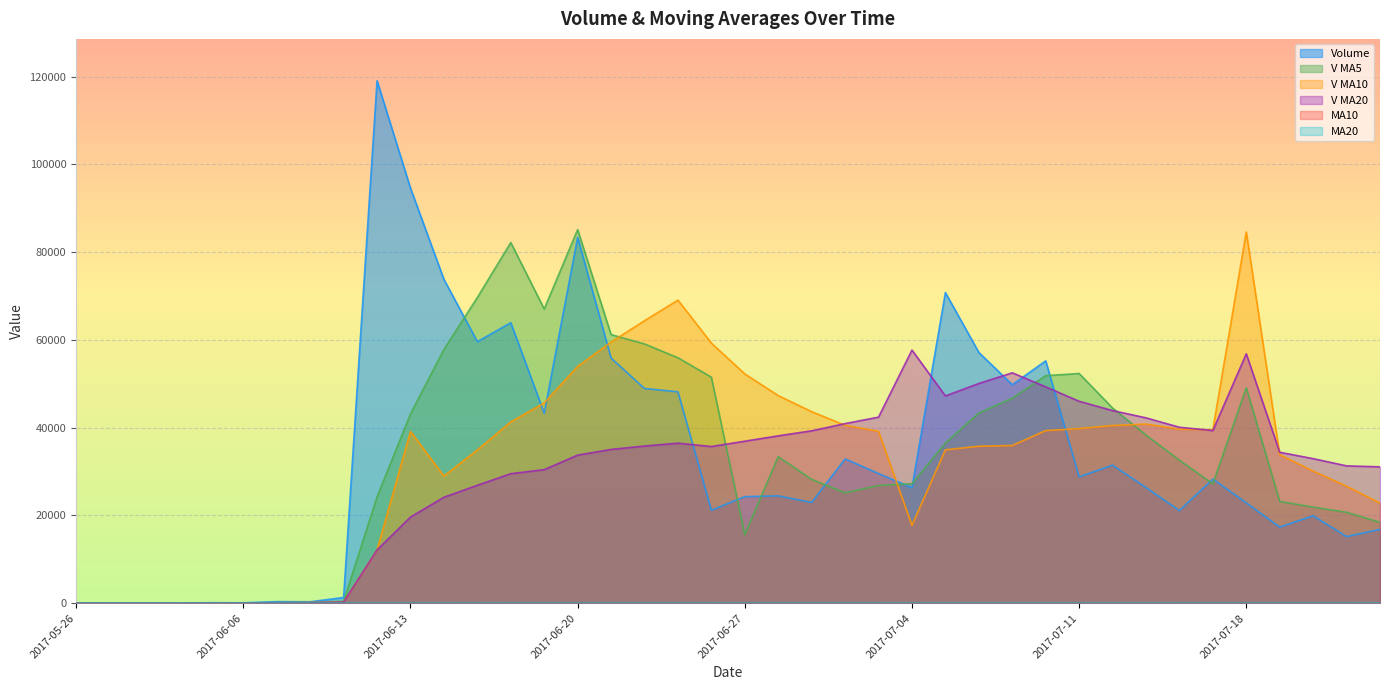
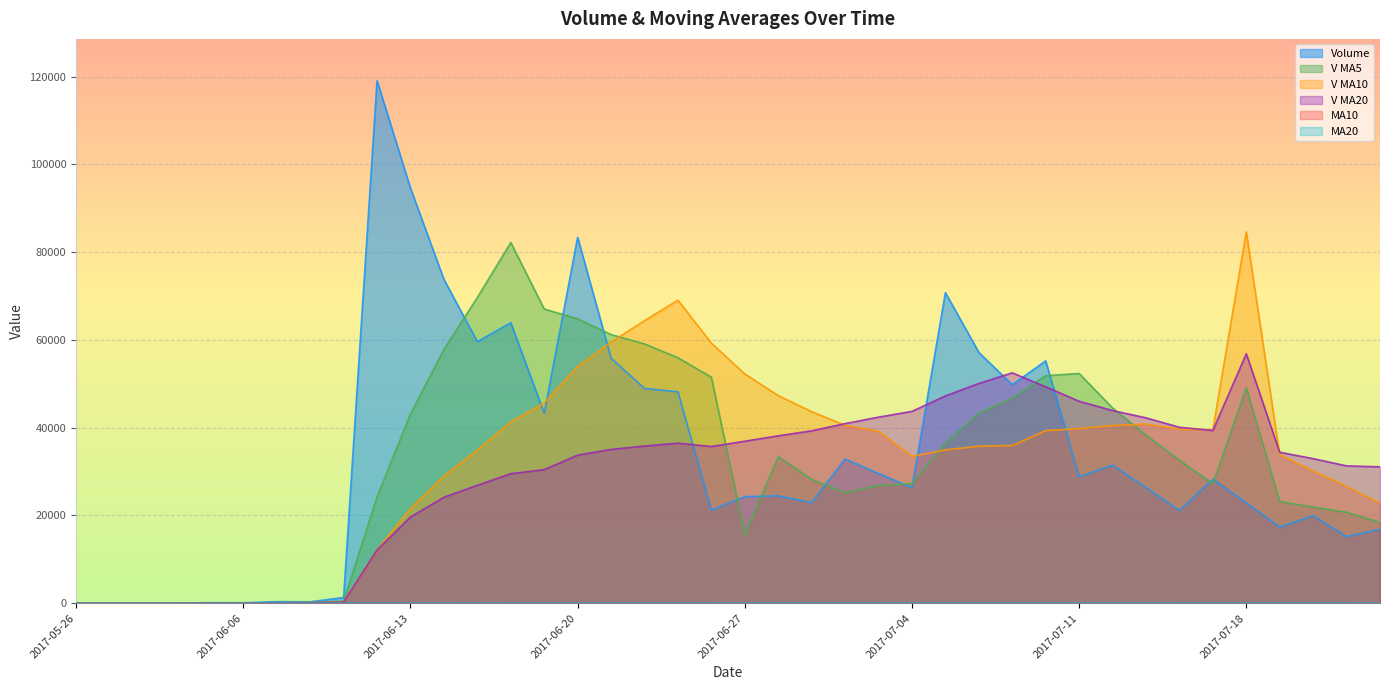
  {
    "V MA5": {
      "2017-06-13": 43000,
-     "2017-06-20": 85000,
+     "2017-06-20": 65000,
      "2017-06-27": 16000,
      "2017-07-04": 27000,
      "2017-07-11": 52000,
      "2017-07-18": 49000
    },
    "V MA10": {
-     "2017-06-13": 39000,
+     "2017-06-13": 22000,
      "2017-06-20": 54000,
      "2017-06-27": 52000,
-     "2017-07-04": 18000,
+     "2017-07-04": 33000,
      "2017-07-11": 40000,
      "2017-07-18": 85000
    },
    "V MA20": {
      "2017-06-13": 20000,
      "2017-06-20": 34000,
      "2017-06-27": 37000,
-     "2017-07-04": 58000,
+     "2017-07-04": 44000,
      "2017-07-11": 46000,
      "2017-07-18": 57000
    }
  }
